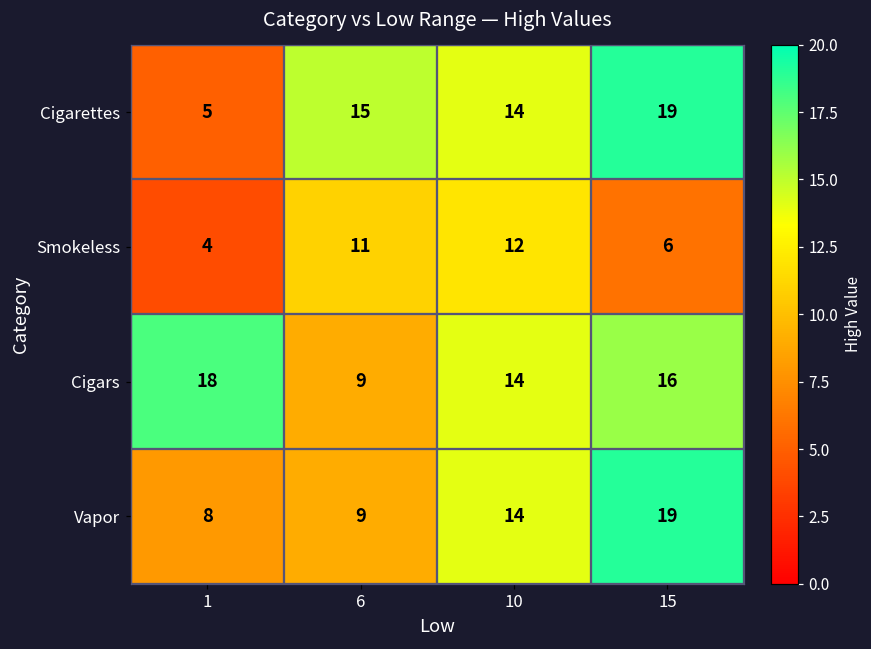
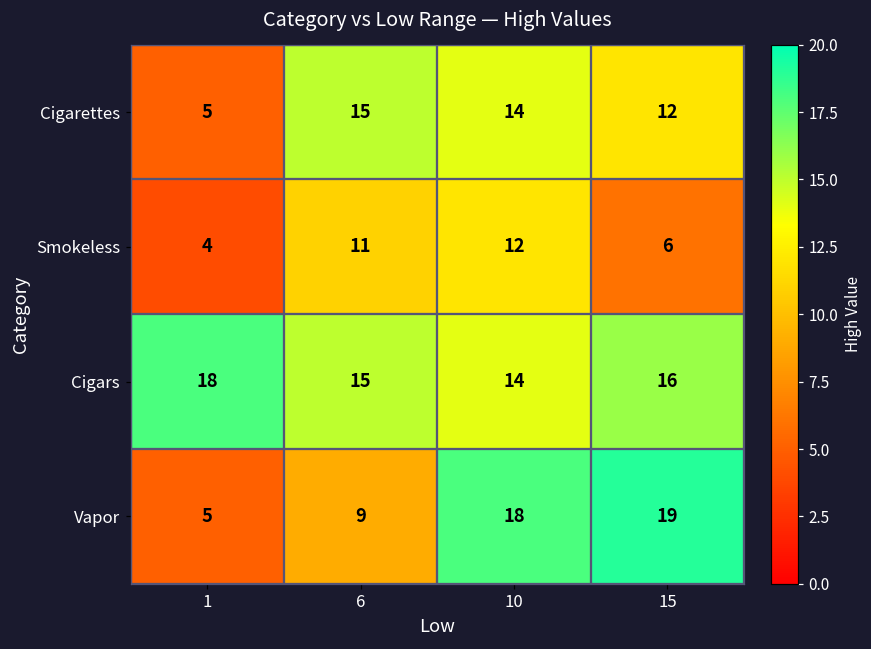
  {
    "Cigarettes": {
      "1": 5,
      "6": 15,
      "10": 14,
-     "15": 19
+     "15": 12
    },
    "Smokeless": {
      "1": 4,
      "6": 11,
      "10": 12,
      "15": 6
    },
    "Cigars": {
      "1": 18,
-     "6": 9,
+     "6": 15,
      "10": 14,
      "15": 16
    },
    "Vapor": {
-     "1": 8,
+     "1": 5,
      "6": 9,
-     "10": 14,
+     "10": 18,
      "15": 19
    }
  }
